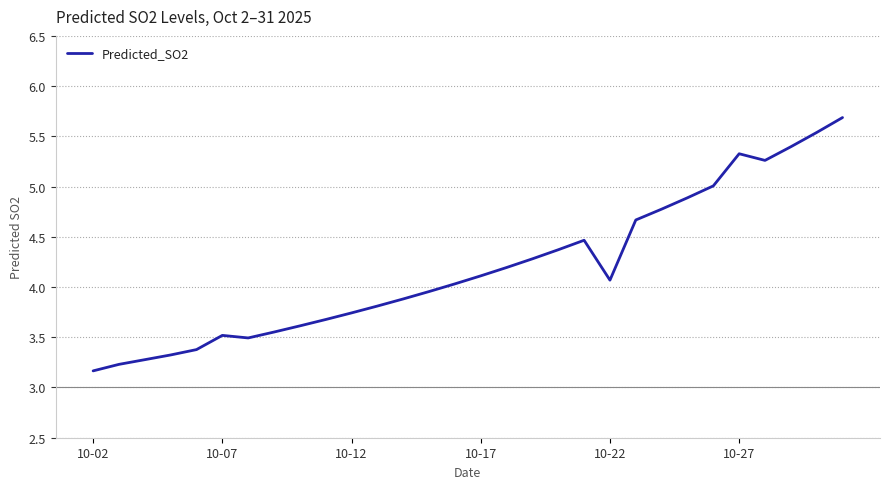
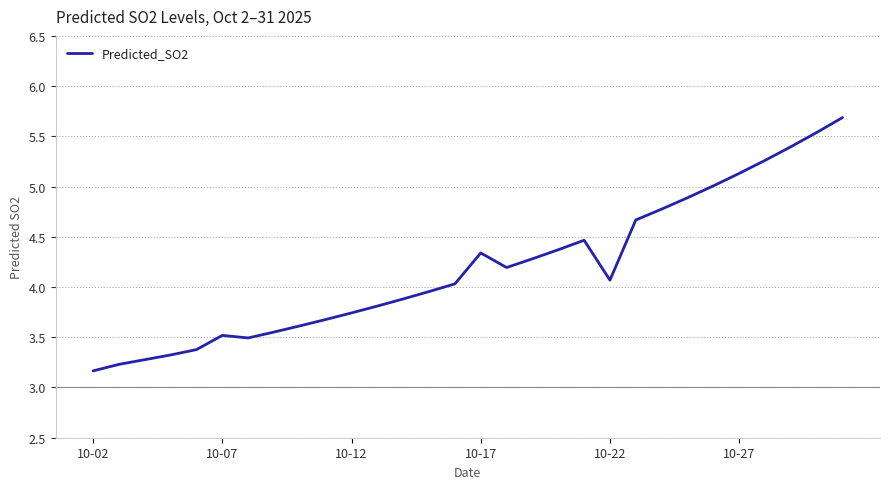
  {
    "10-02": 3.17,
    "10-07": 3.52,
    "10-12": 3.74,
-   "10-17": 4.11,
+   "10-17": 4.34,
    "10-22": 4.07,
-   "10-27": 5.33
+   "10-27": 5.13
  }
